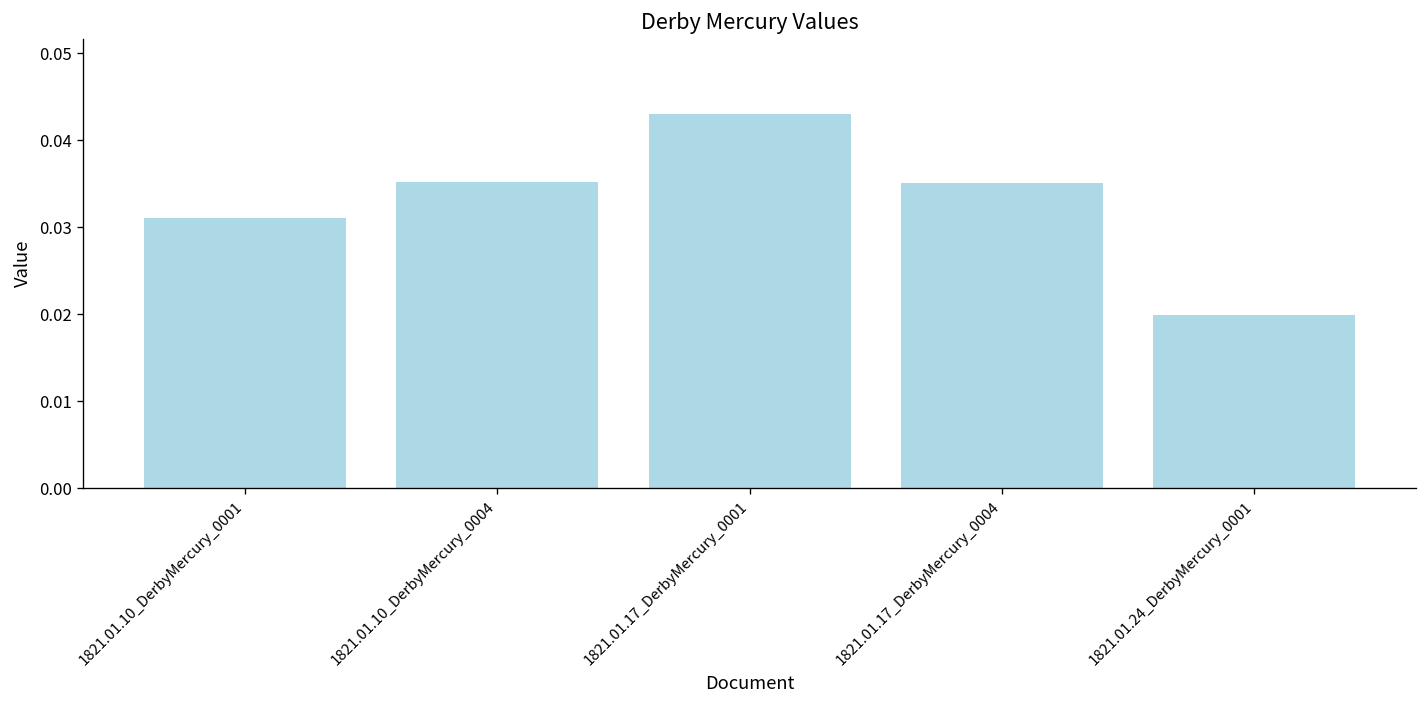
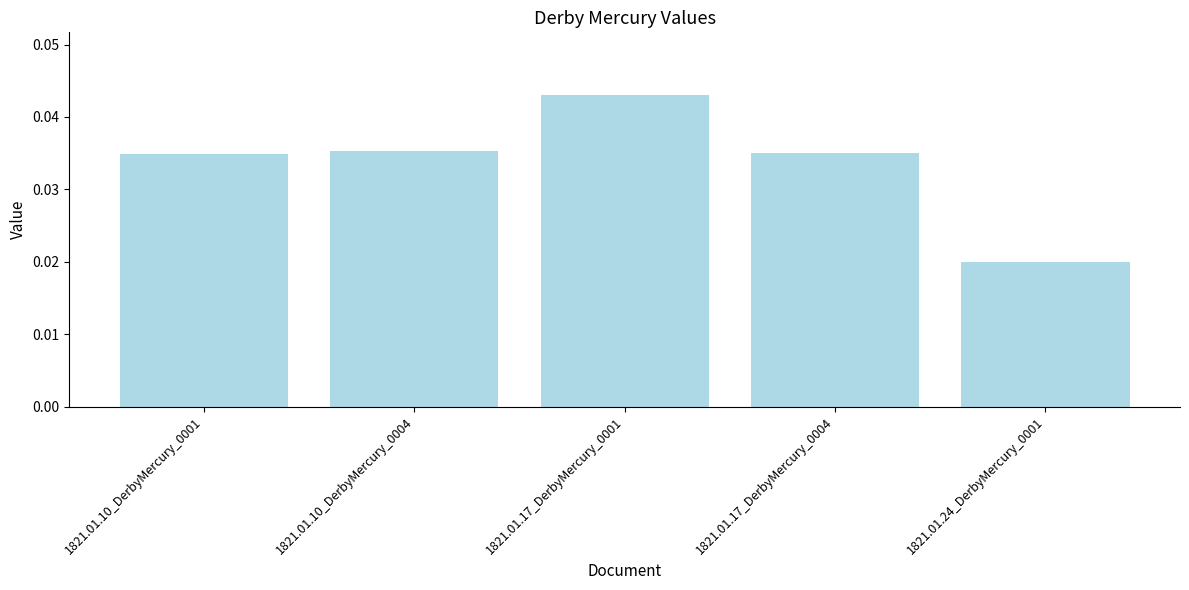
  {
-   "1821.01.10_DerbyMercury_0001": 0.031,
+   "1821.01.10_DerbyMercury_0001": 0.035,
    "1821.01.10_DerbyMercury_0004": 0.035,
    "1821.01.17_DerbyMercury_0001": 0.043,
    "1821.01.17_DerbyMercury_0004": 0.035,
    "1821.01.24_DerbyMercury_0001": 0.020
  }
